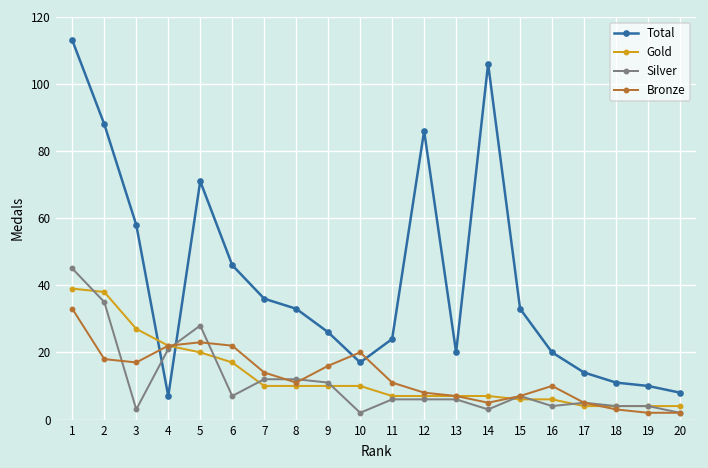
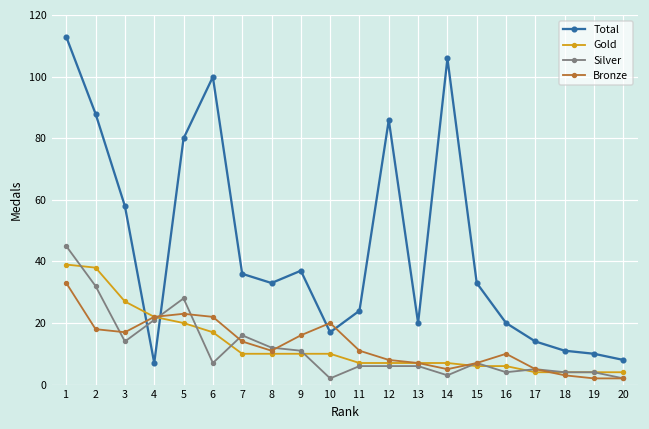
  {
    "Total": {
      "1": 113,
      "2": 88,
      "3": 58,
      "4": 7,
-     "5": 71,
-     "6": 46,
+     "5": 80,
+     "6": 100,
      "7": 36,
      "8": 33,
-     "9": 26,
+     "9": 37,
      "10": 17,
      "11": 24,
      "12": 86,
      "13": 20,
      "14": 106,
      "15": 33,
      "16": 20,
      "17": 14,
      "18": 11,
      "19": 10,
      "20": 8
    },
    "Silver": {
      "1": 45,
-     "2": 35,
-     "3": 3,
+     "2": 32,
+     "3": 14,
      "4": 21,
      "5": 28,
      "6": 7,
-     "7": 12,
+     "7": 16,
      "8": 12,
      "9": 11,
      "10": 2,
      "11": 6,
      "12": 6,
      "13": 6,
      "14": 3,
      "16": 4
    }
  }
